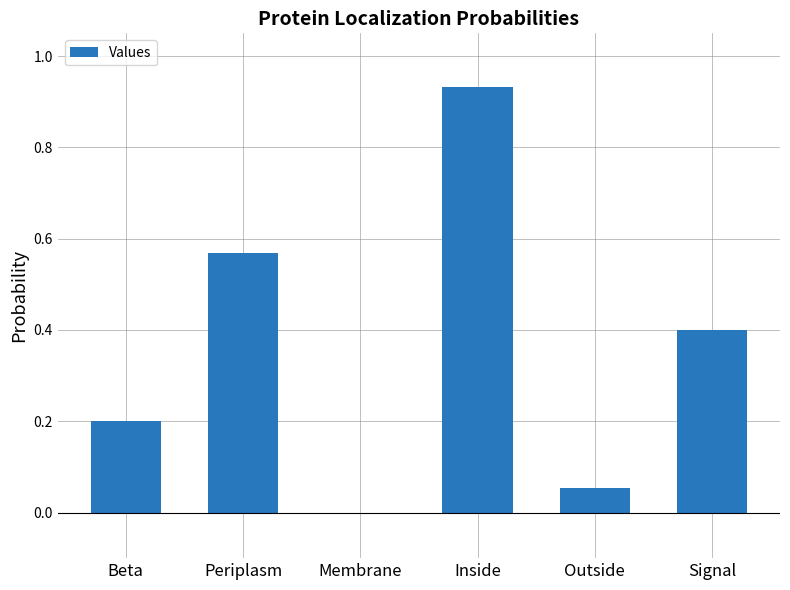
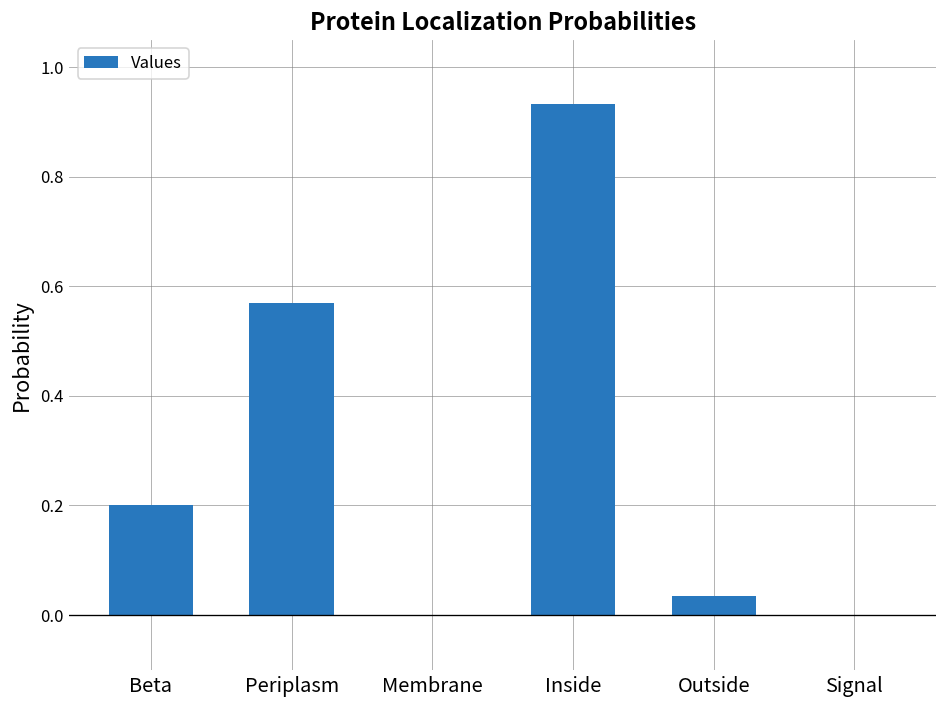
  {
    "Beta": 0.20,
    "Periplasm": 0.57,
    "Membrane": 0.00,
    "Inside": 0.93,
-   "Outside": 0.05,
-   "Signal": 0.4
+   "Outside": 0.03,
+   "Signal": 0.0
  }
